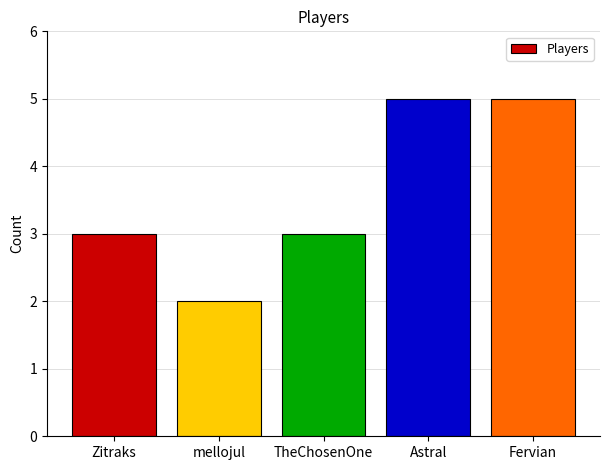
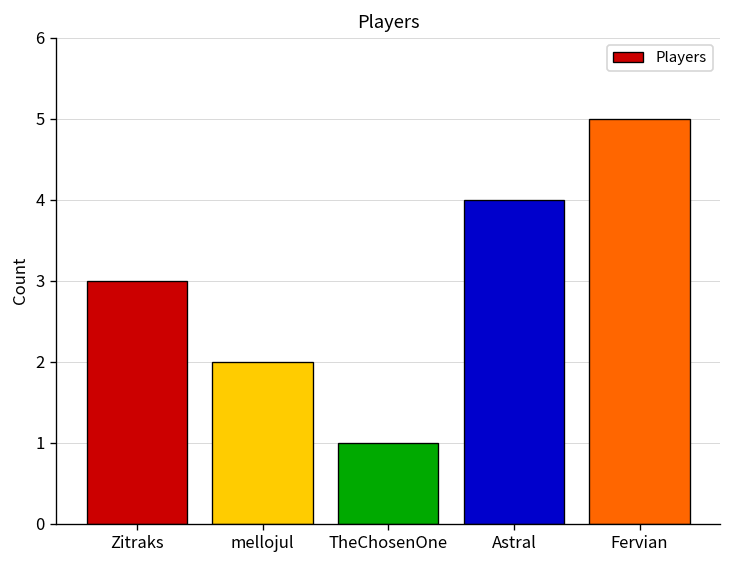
  {
    "Zitraks": 3,
    "mellojul": 2,
-   "TheChosenOne": 3,
-   "Astral": 5,
+   "TheChosenOne": 1,
+   "Astral": 4,
    "Fervian": 5
  }
